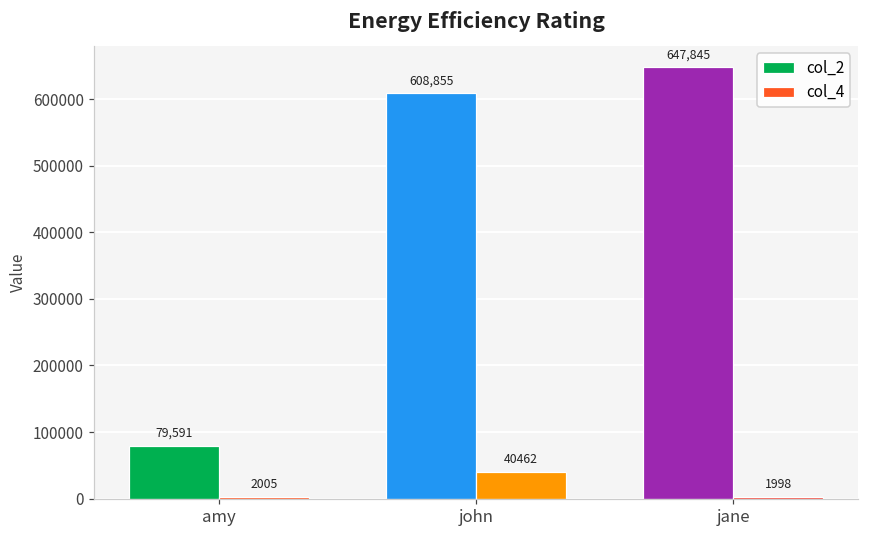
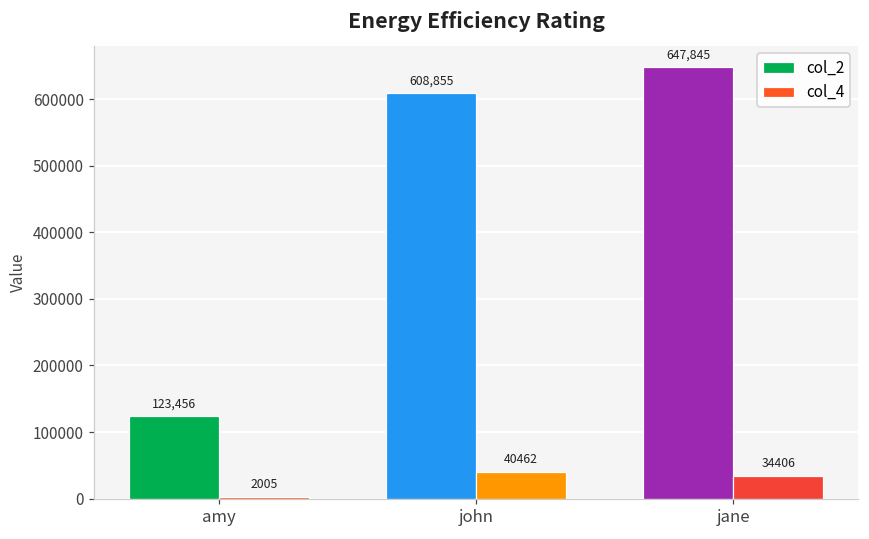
  {
    "col_2": {
-     "amy": "79,591",
+     "amy": "123,456",
      "john": "608,855",
      "jane": "647,845"
    },
    "col_4": {
      "amy": "2005",
      "john": "40462",
-     "jane": "1998"
+     "jane": "34406"
    }
  }
